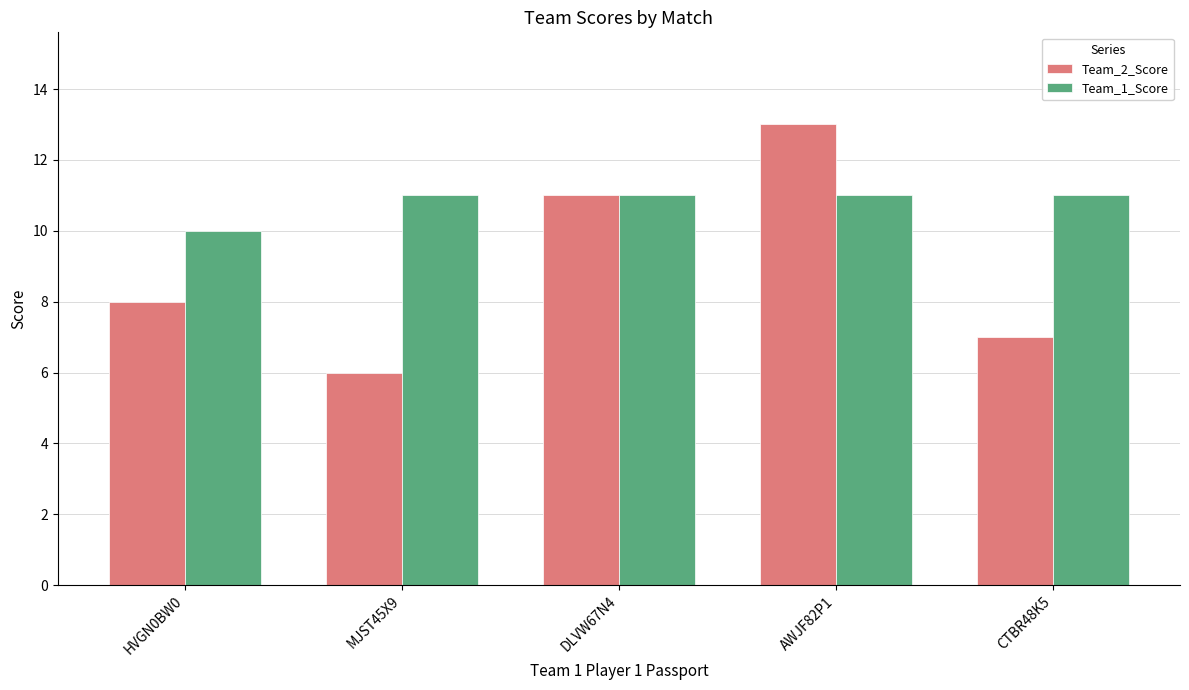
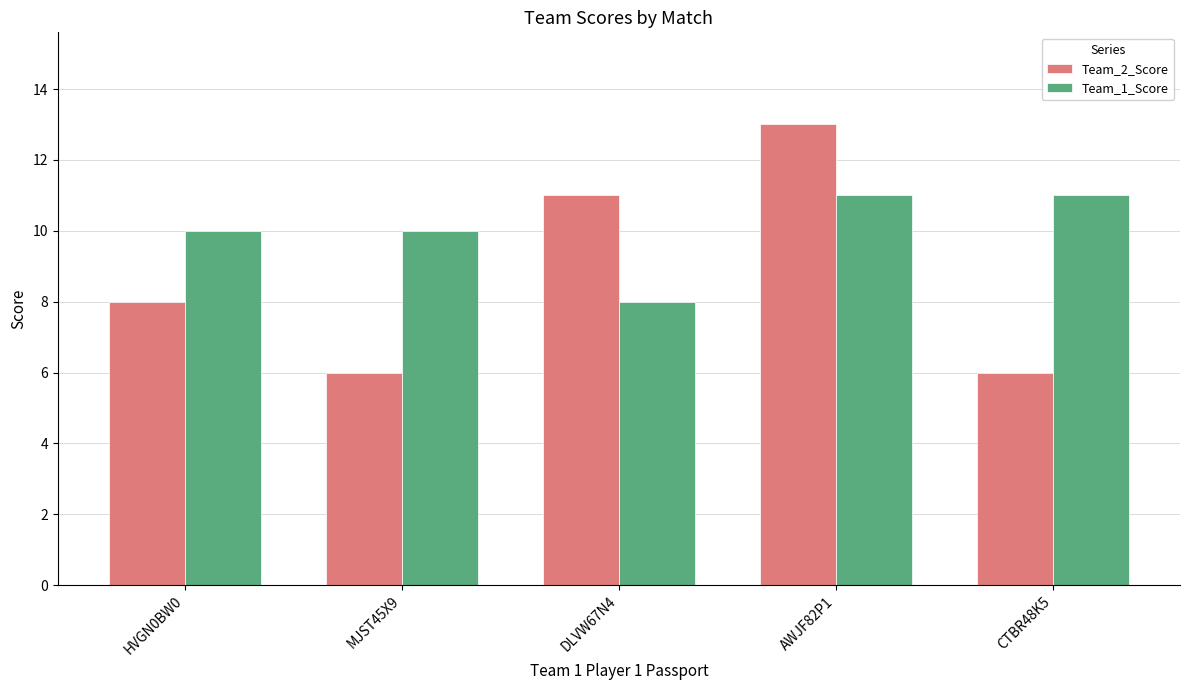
  {
    "Team_2_Score": {
      "HVGN0BW0": 8,
      "MJST45X9": 6,
      "DLVW67N4": 11,
      "AWJF82P1": 13,
-     "CTBR48K5": 7
+     "CTBR48K5": 6
    },
    "Team_1_Score": {
      "HVGN0BW0": 10,
-     "MJST45X9": 11,
-     "DLVW67N4": 11,
+     "MJST45X9": 10,
+     "DLVW67N4": 8,
      "AWJF82P1": 11,
      "CTBR48K5": 11
    }
  }
